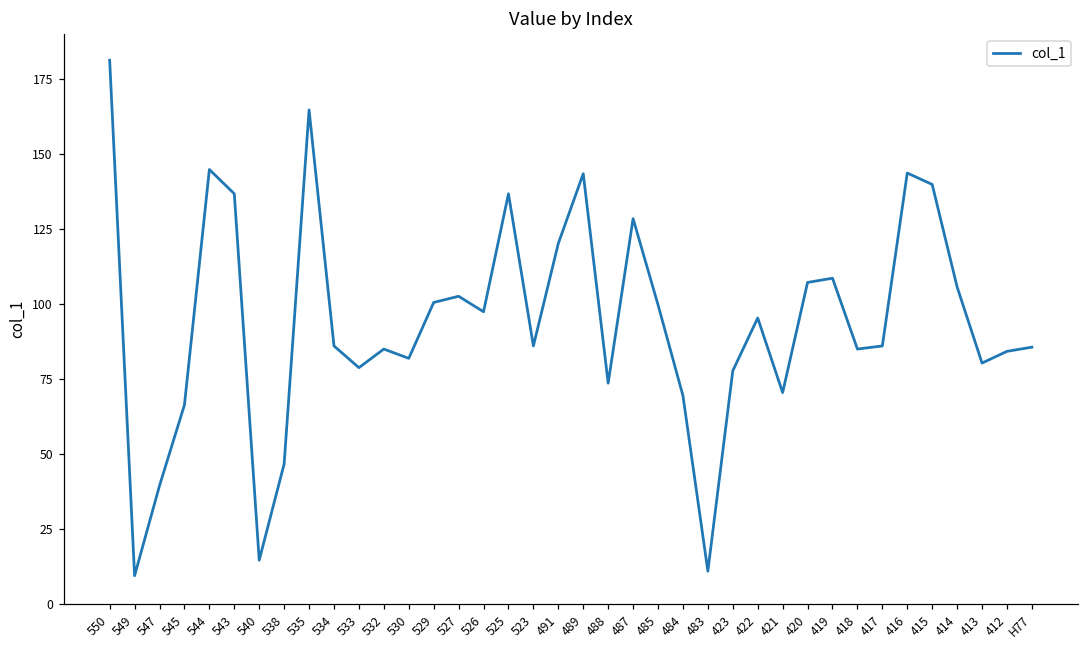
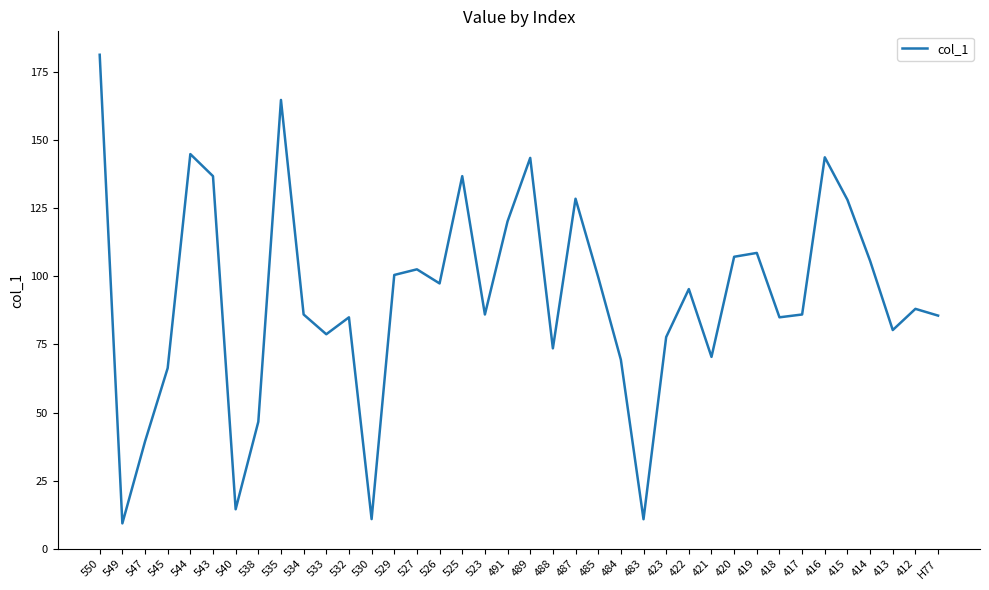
  {
    "550": 181,
    "549": 9,
    "547": 39,
    "545": 66,
    "544": 145,
    "543": 137,
    "540": 15,
    "538": 47,
    "535": 165,
    "534": 86,
    "533": 79,
    "532": 85,
-   "530": 82,
+   "530": 11,
    "529": 101,
    "527": 103,
    "526": 97,
    "525": 137,
    "523": 86,
    "491": 120,
    "489": 143,
    "488": 74,
    "487": 129,
    "485": 100,
    "484": 69,
    "483": 11,
    "423": 78,
    "422": 95,
    "421": 70,
    "420": 107,
    "419": 109,
    "418": 85,
    "417": 86,
    "416": 144,
-   "415": 140,
+   "415": 128,
    "414": 106,
    "413": 80,
-   "412": 84,
+   "412": 88,
    "H77": 86
  }
